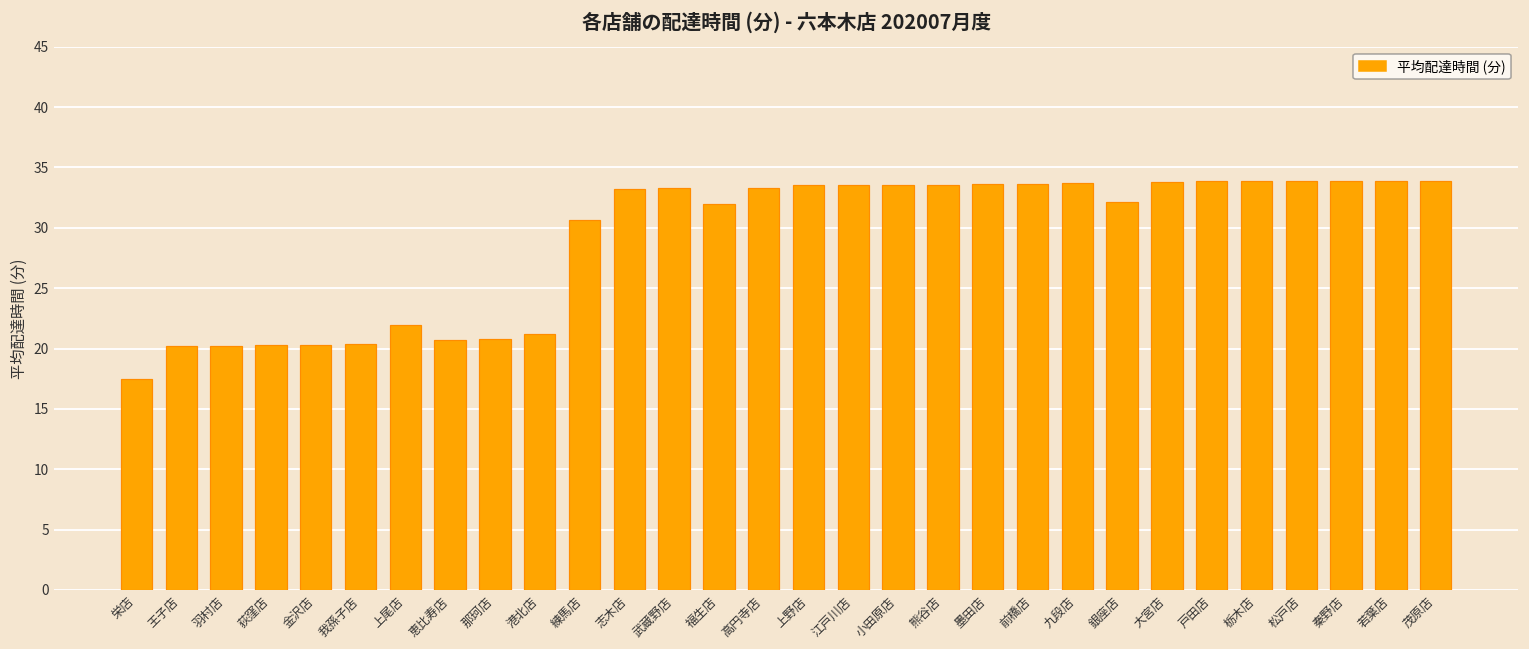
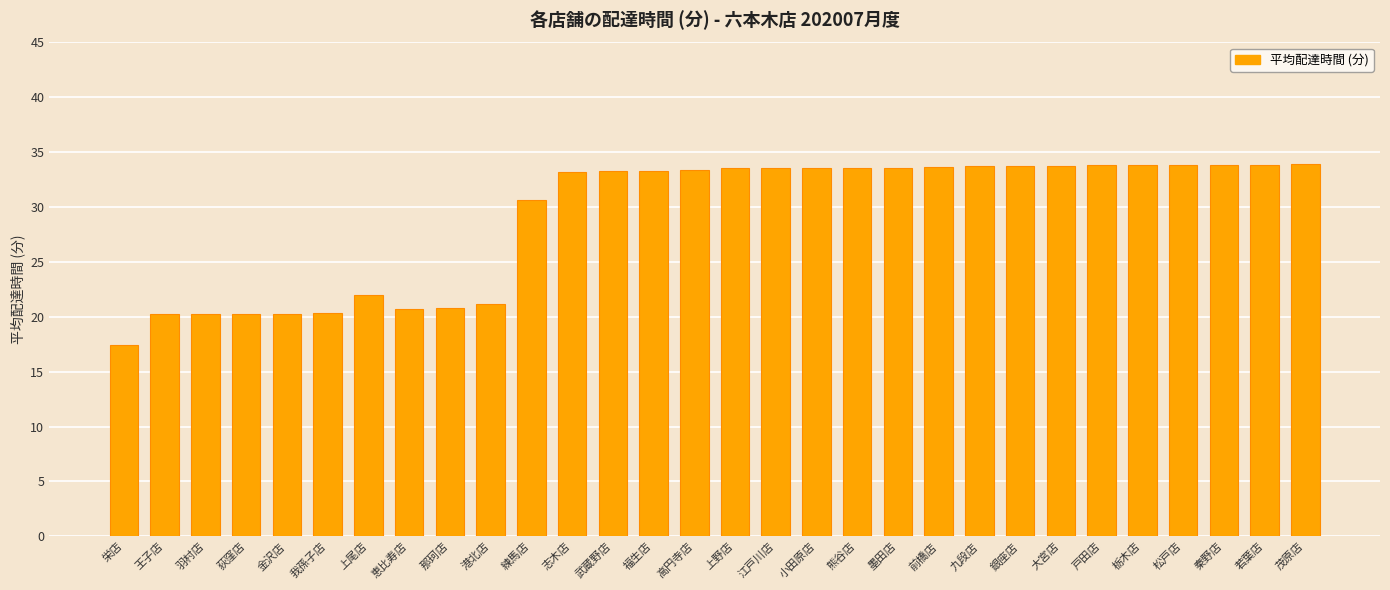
  {
    "栄店": 17.4,
    "王子店": 20.2,
    "羽村店": 20.3,
    "荻窪店": 20.3,
    "金沢店": 20.3,
    "我孫子店": 20.4,
    "上尾店": 22.0,
    "恵比寿店": 20.7,
    "那珂店": 20.8,
    "港北店": 21.2,
    "練馬店": 30.6,
    "志木店": 33.2,
    "武蔵野店": 33.3,
-   "福生店": 32.0,
+   "福生店": 33.3,
    "高円寺店": 33.3,
    "上野店": 33.5,
    "江戸川店": 33.6,
    "小田原店": 33.6,
    "熊谷店": 33.6,
    "墨田店": 33.6,
    "前橋店": 33.6,
    "九段店": 33.8,
-   "銀座店": 32.1,
+   "銀座店": 33.8,
    "大宮店": 33.8,
    "戸田店": 33.8,
    "栃木店": 33.9,
    "松戸店": 33.9,
    "秦野店": 33.9,
    "若葉店": 33.9,
    "茂原店": 33.9
  }
